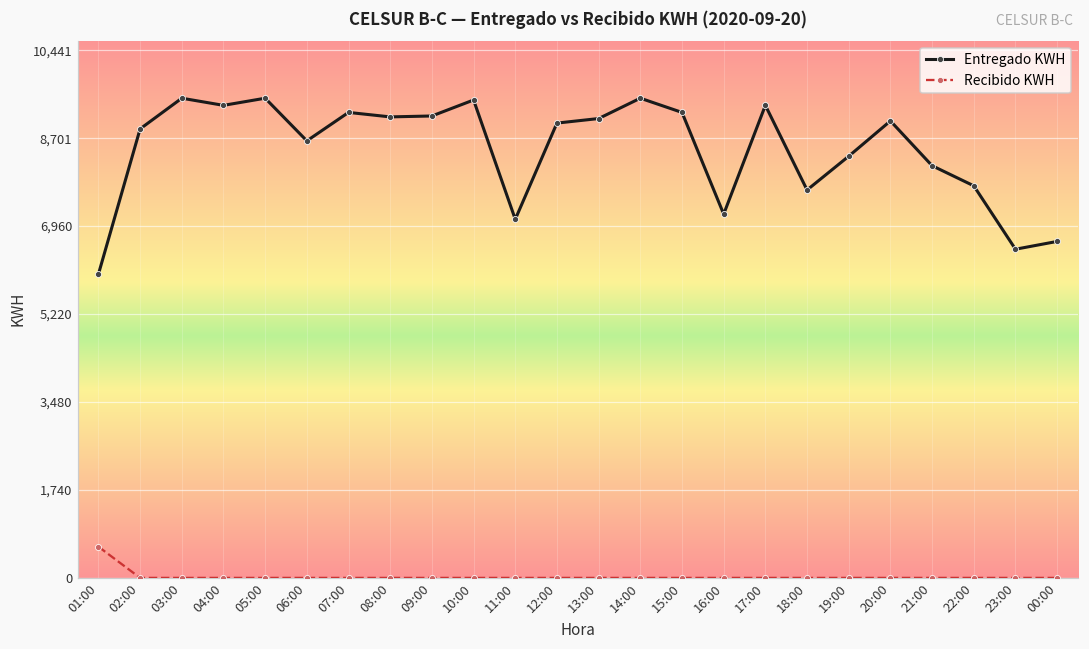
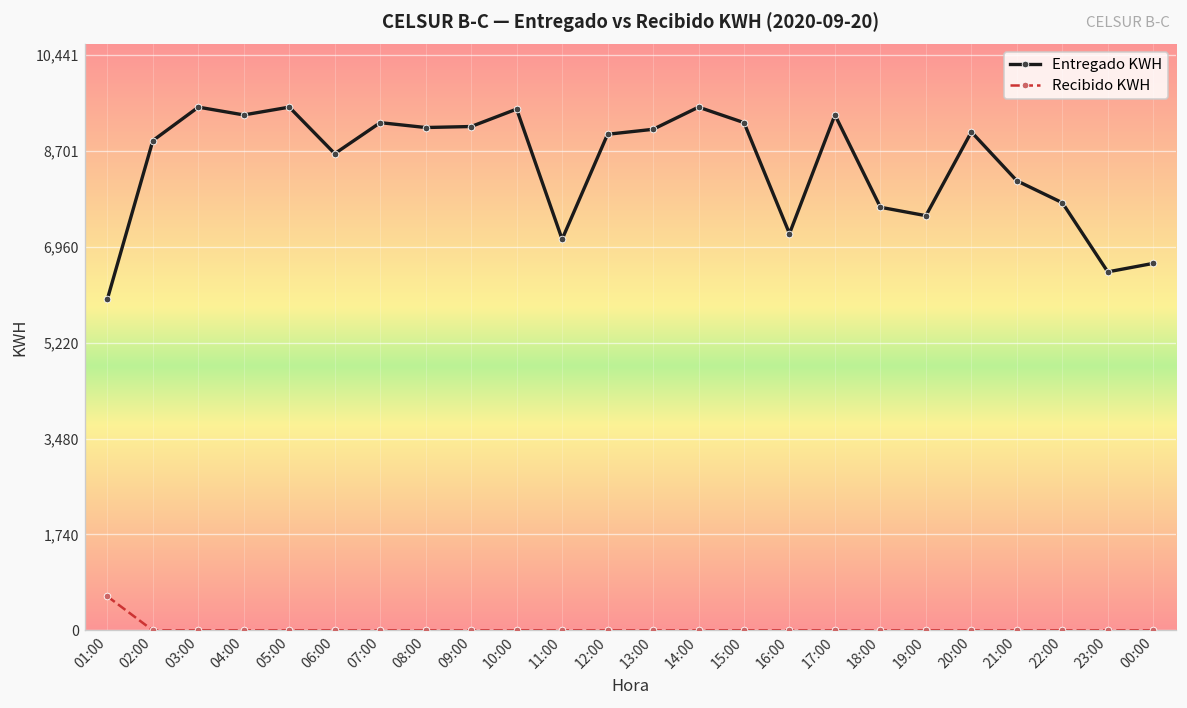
  {
    "Entregado KWH": {
      "01:00": "6,000",
      "02:00": "8,900",
      "03:00": "9,500",
      "04:00": "9,400",
      "05:00": "9,500",
      "06:00": "8,600",
      "07:00": "9,200",
      "08:00": "9,100",
      "09:00": "9,100",
      "10:00": "9,500",
      "11:00": "7,100",
      "12:00": "9,000",
      "13:00": "9,100",
      "14:00": "9,500",
      "15:00": "9,200",
      "16:00": "7,200",
      "17:00": "9,400",
      "18:00": "7,700",
-     "19:00": "8,300",
+     "19:00": "7,500",
      "20:00": "9,000",
      "21:00": "8,200",
      "22:00": "7,800",
      "23:00": "6,500",
      "00:00": "6,700"
    },
    "Recibido KWH": {
      "01:00": "600",
      "02:00": "0",
      "03:00": "0",
      "04:00": "0",
      "05:00": "0",
      "06:00": "0",
      "07:00": "0",
      "08:00": "0",
      "09:00": "0",
      "10:00": "0",
      "11:00": "0",
      "12:00": "0",
      "13:00": "0",
      "14:00": "0",
      "15:00": "0",
      "16:00": "0",
      "17:00": "0",
      "18:00": "0",
      "19:00": "0",
      "20:00": "0",
      "21:00": "0",
      "22:00": "0",
      "23:00": "0",
      "00:00": "0"
    }
  }
